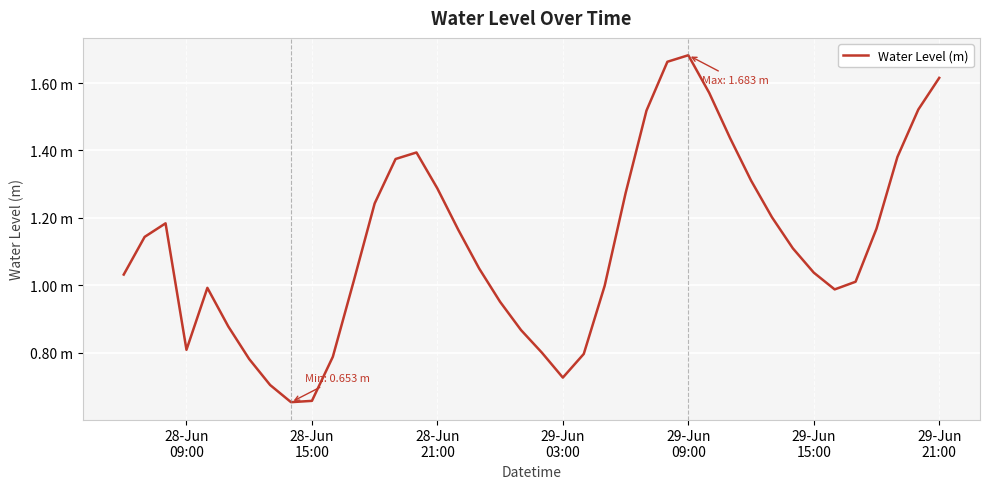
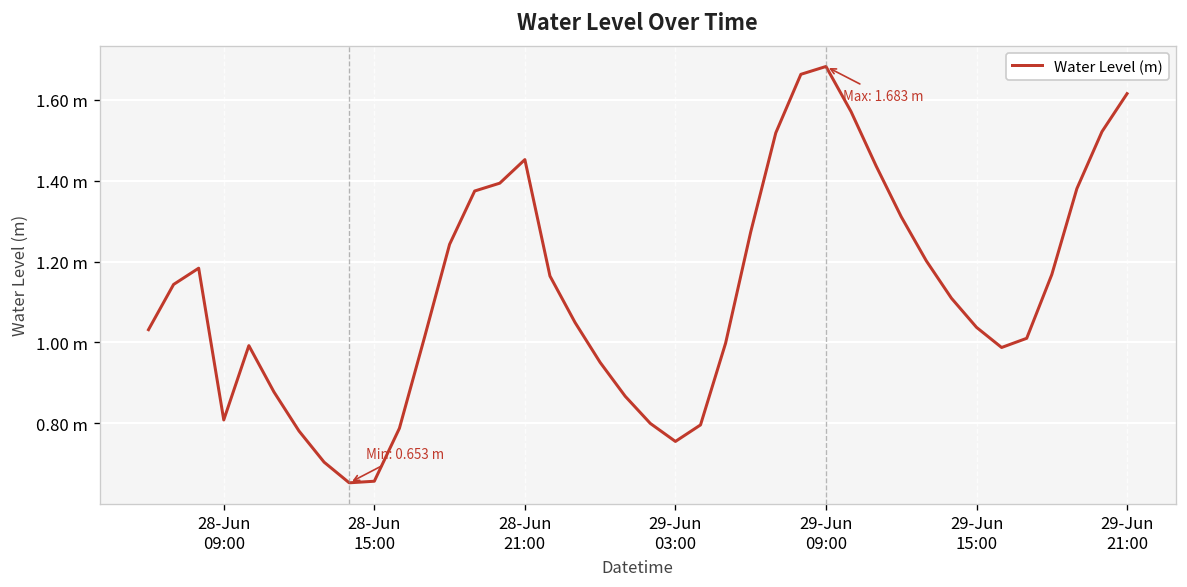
  {
    "28-Jun 09:00": "0.81 m",
-   "28-Jun 21:00": "1.29 m",
-   "29-Jun 03:00": "0.73 m",
+   "28-Jun 21:00": "1.45 m",
+   "29-Jun 03:00": "0.76 m",
    "29-Jun 15:00": "1.04 m",
    "29-Jun 21:00": "1.62 m"
  }
